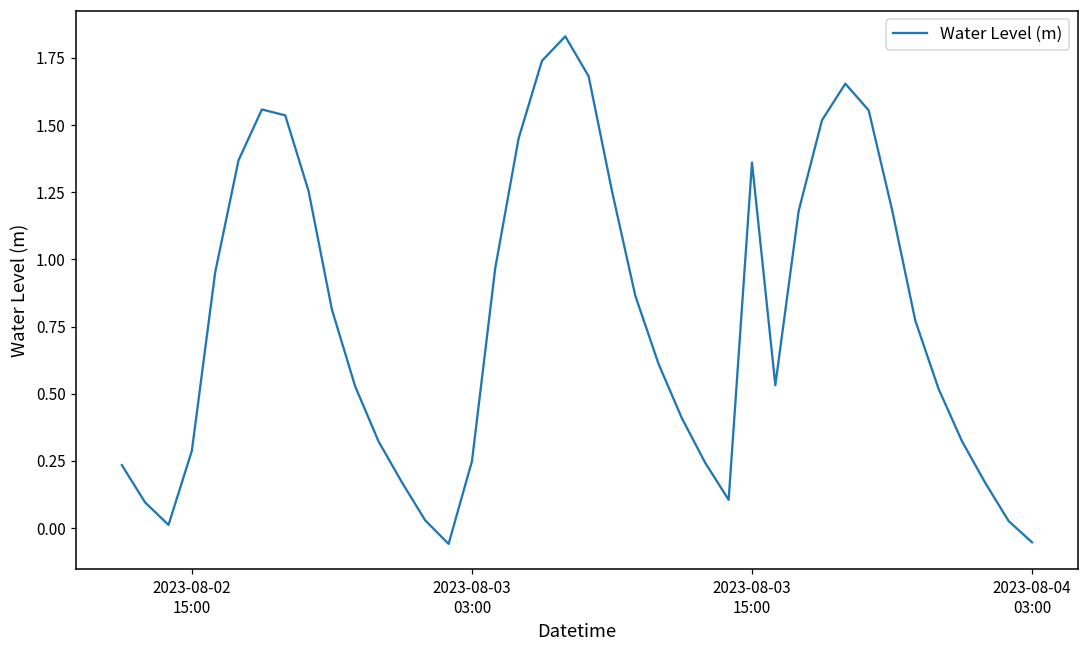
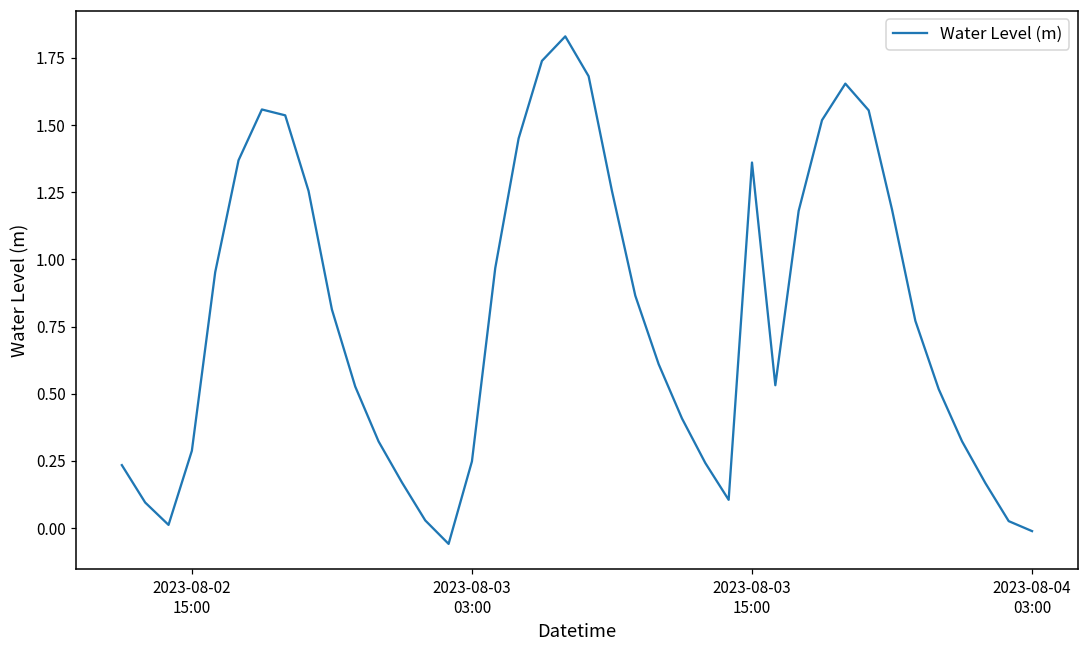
  {
    "2023-08-02 15:00": 0.29,
    "2023-08-03 03:00": 0.25,
    "2023-08-03 15:00": 1.36,
-   "2023-08-04 03:00": -0.05
+   "2023-08-04 03:00": -0.01
  }
